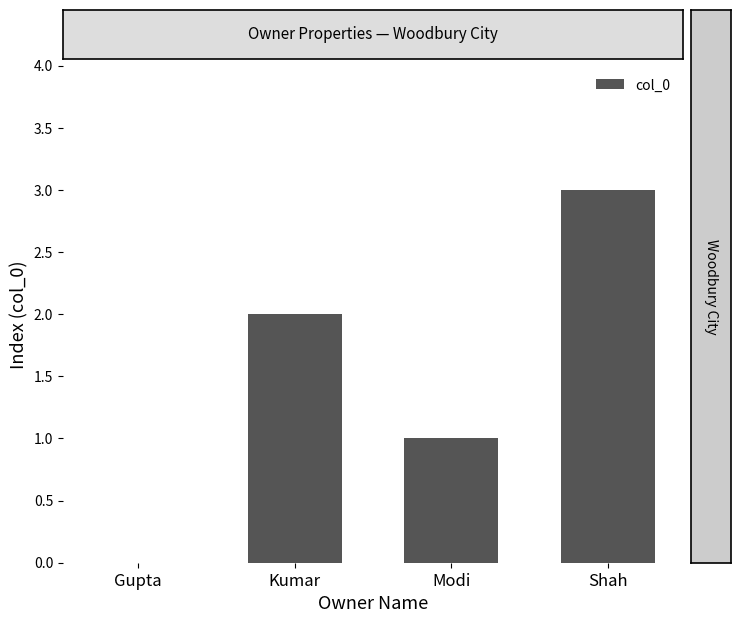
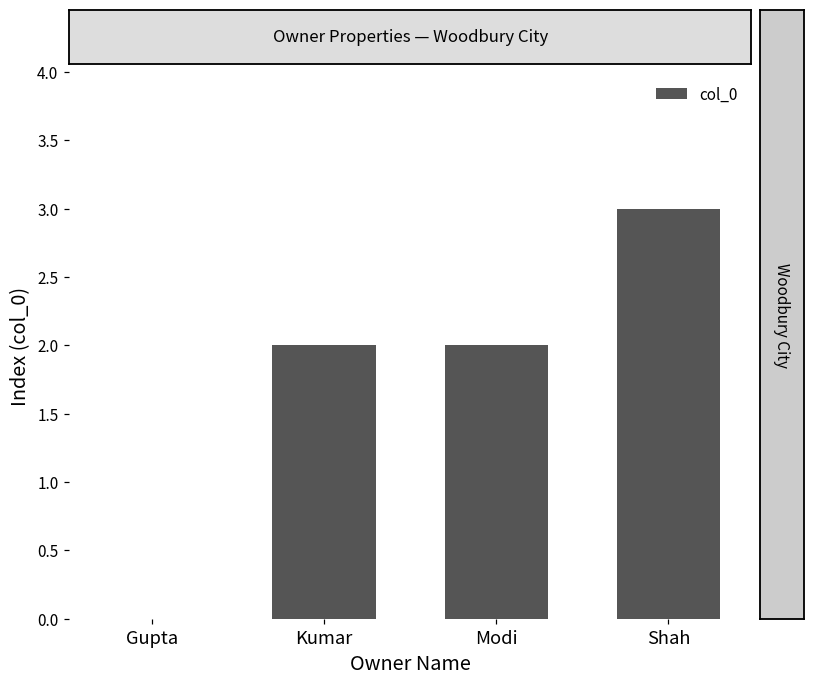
  {
    "Gupta": 0,
    "Kumar": 2,
-   "Modi": 1,
+   "Modi": 2,
    "Shah": 3
  }
